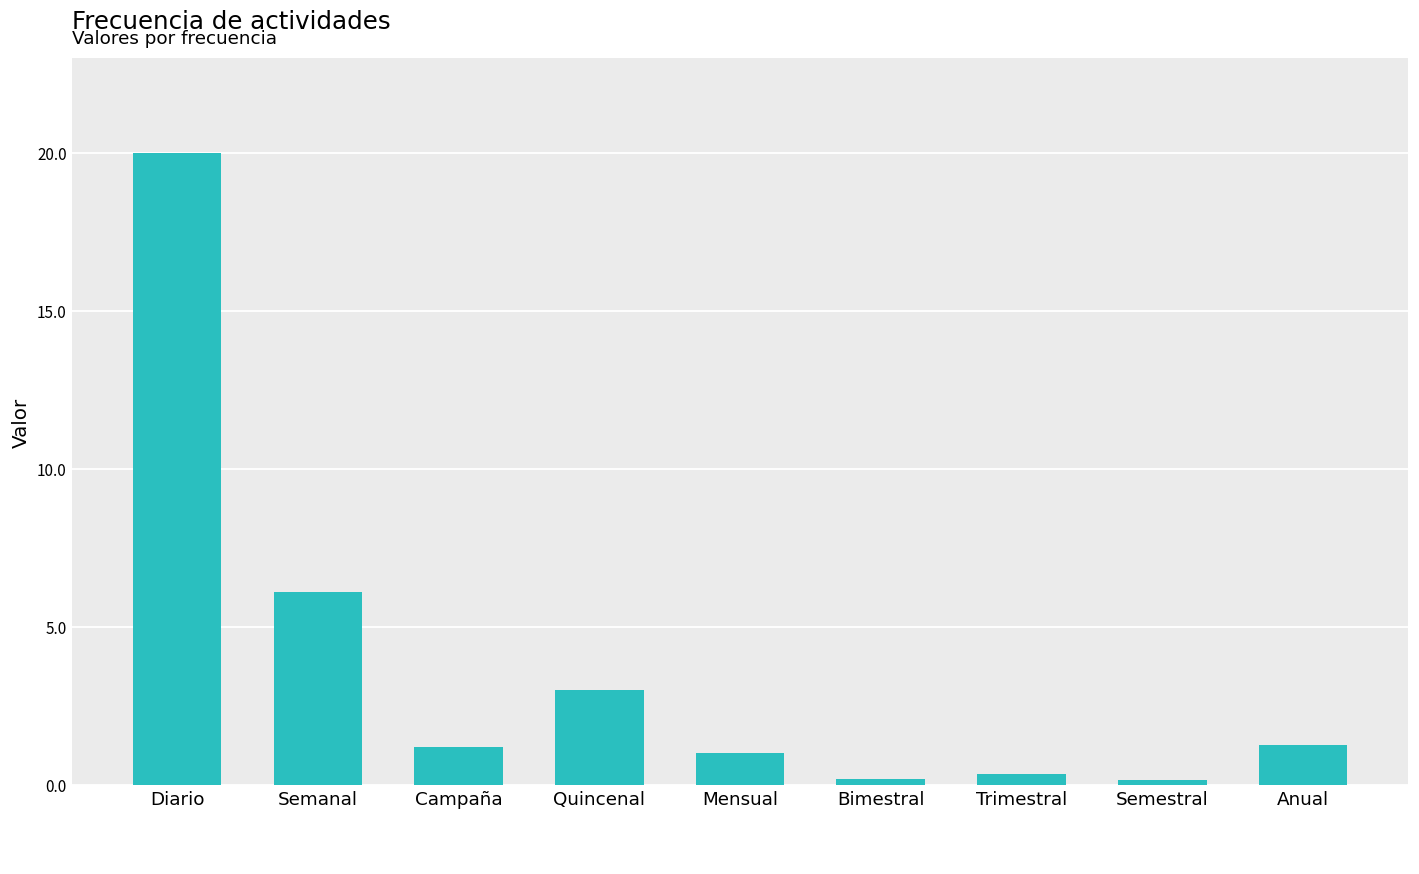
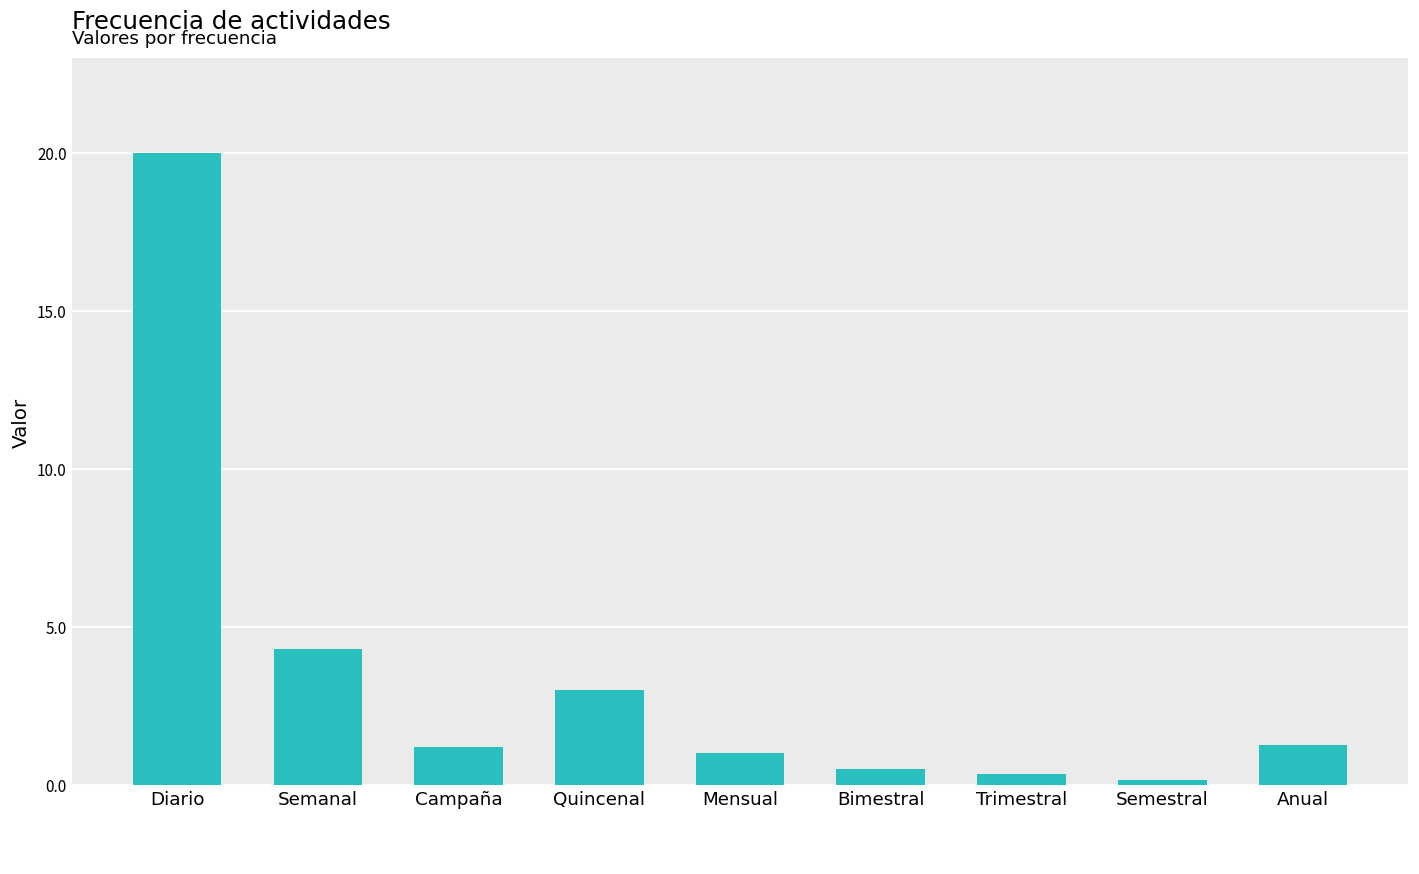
  {
    "Diario": 20.0,
-   "Semanal": 6.1,
+   "Semanal": 4.3,
    "Campaña": 1.2,
    "Quincenal": 3.0,
    "Mensual": 1.0,
-   "Bimestral": 0.2,
+   "Bimestral": 0.5,
    "Trimestral": 0.3,
    "Semestral": 0.2,
    "Anual": 1.3
  }
